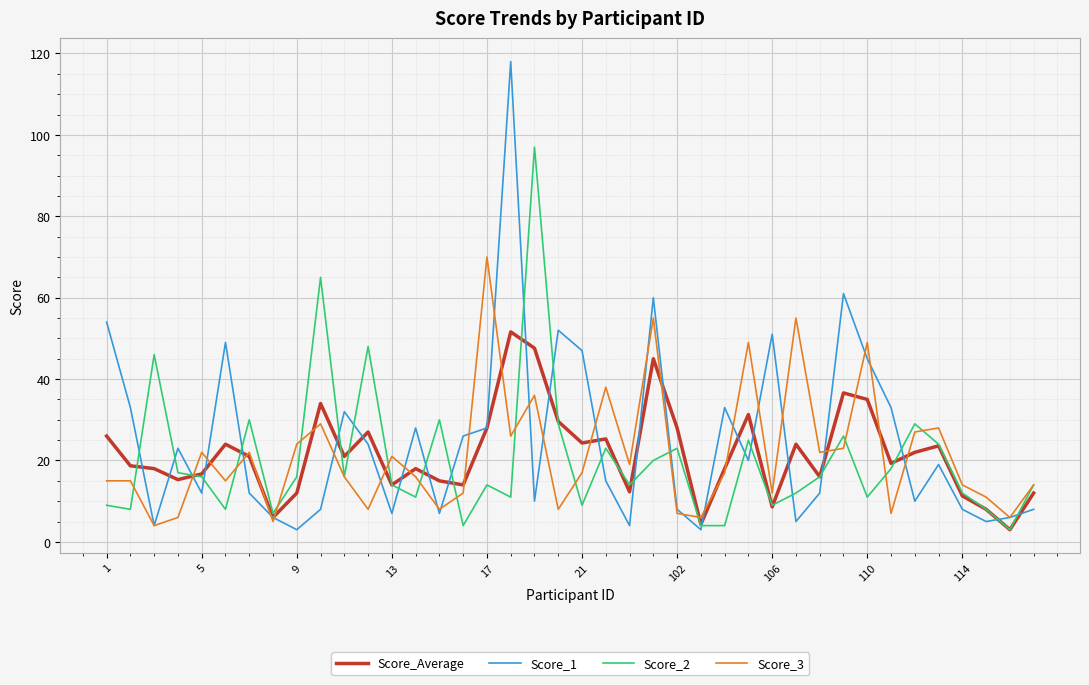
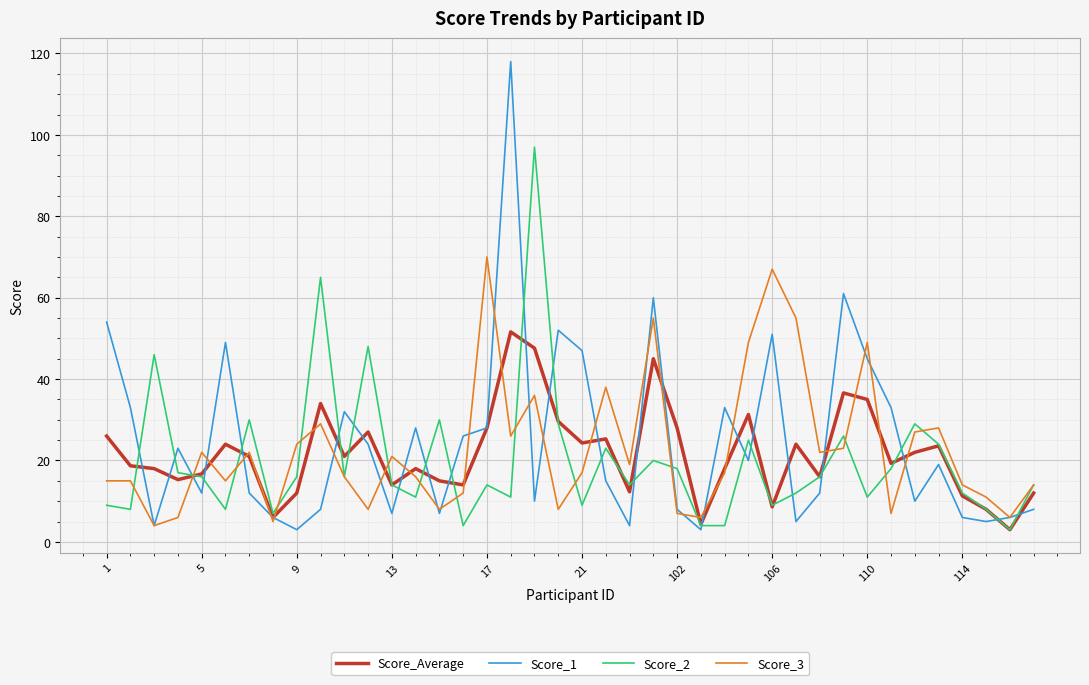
  {
    "Score_Average": {
      "102": 28,
      "110": 35,
      "114": 11
    },
    "Score_1": {
      "102": 8,
      "106": 51,
      "110": 45,
-     "114": 8
+     "114": 6
    },
    "Score_2": {
-     "102": 23,
+     "102": 18,
      "110": 11,
      "114": 12
    },
    "Score_3": {
      "102": 7,
-     "106": 12,
+     "106": 67,
      "110": 49,
      "114": 14
    }
  }
